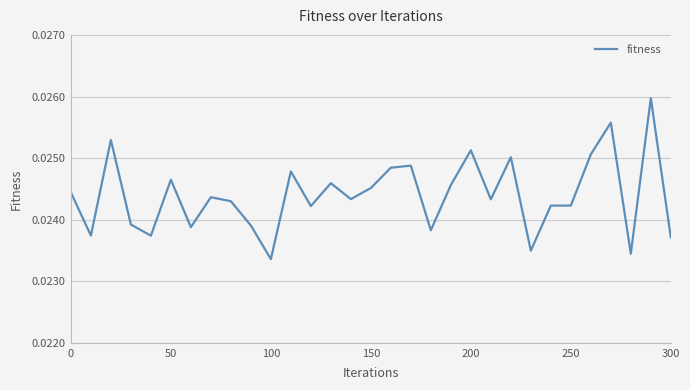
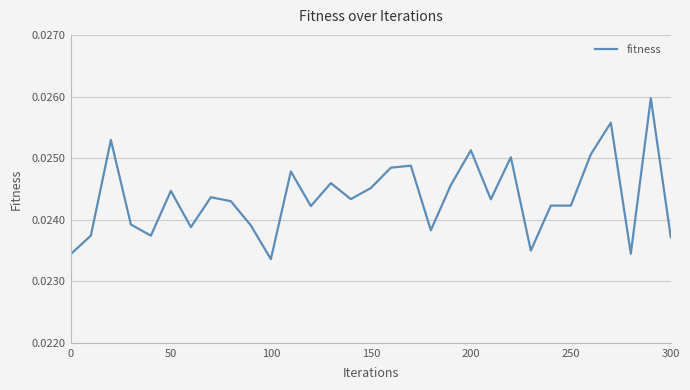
  {
-   "0": 0.0244,
-   "50": 0.0247,
+   "0": 0.0234,
+   "50": 0.0245,
    "100": 0.0234,
    "150": 0.0245,
    "200": 0.0251,
    "250": 0.0242,
    "300": 0.0237
  }
